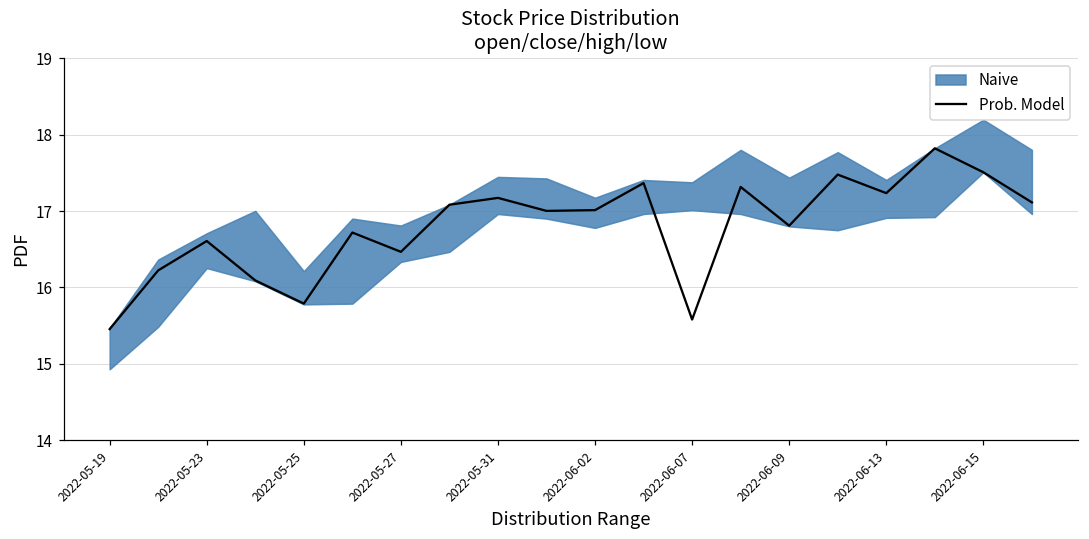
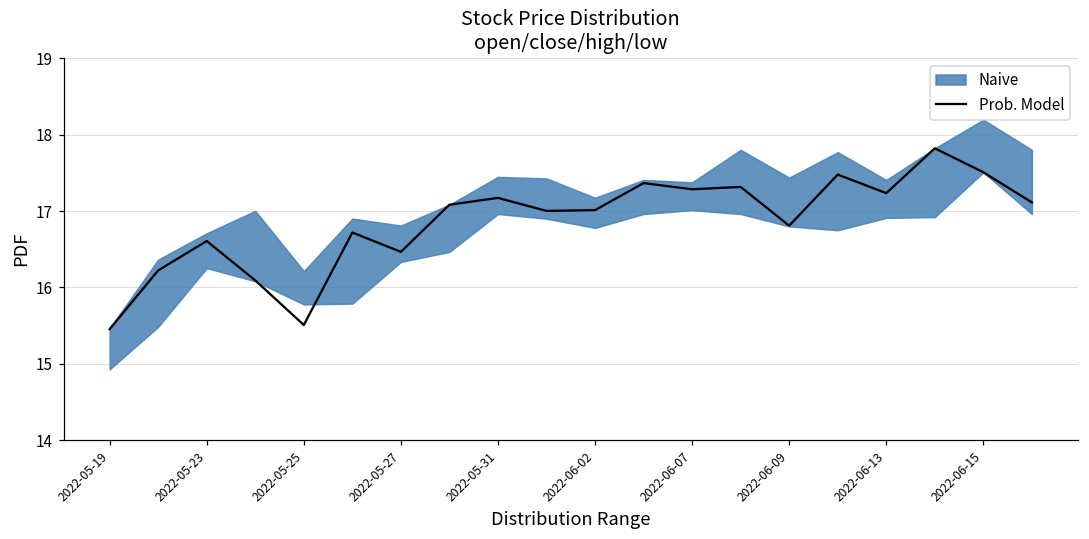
  {
    "Prob. Model": {
      "2022-05-23": 16.6,
-     "2022-05-25": 15.8,
+     "2022-05-25": 15.5,
      "2022-05-27": 16.5,
      "2022-05-31": 17.2,
      "2022-06-02": 17.0,
-     "2022-06-07": 15.6,
+     "2022-06-07": 17.3,
      "2022-06-09": 16.8,
      "2022-06-13": 17.2,
      "2022-06-15": 17.5
    }
  }
